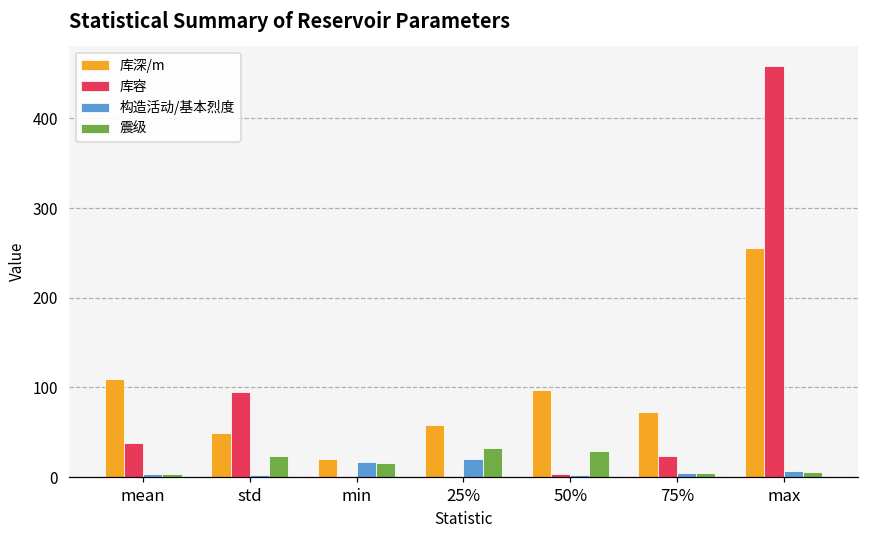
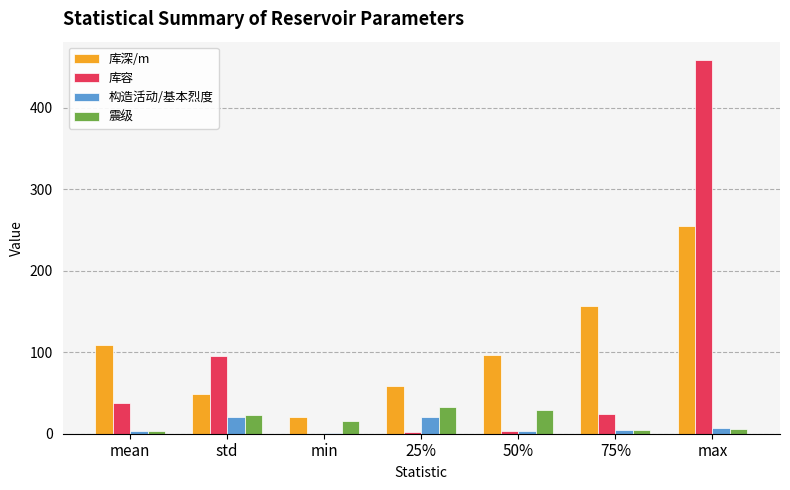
  {
    "库深/m": {
      "mean": 110,
      "std": 50,
      "min": 20,
      "25%": 60,
      "50%": 100,
-     "75%": 70,
+     "75%": 160,
      "max": 260
    },
    "库容": {
      "mean": 40,
      "std": 100,
      "50%": 0,
      "75%": 20,
      "max": 460
    },
    "构造活动/基本烈度": {
      "mean": 0,
-     "std": 0,
-     "min": 20,
+     "std": 20,
+     "min": 0,
      "25%": 20,
      "75%": 0,
      "max": 10
    },
    "震级": {
      "mean": 0,
      "std": 20,
      "min": 20,
      "25%": 30,
      "50%": 30,
      "75%": 0,
      "max": 10
    }
  }
